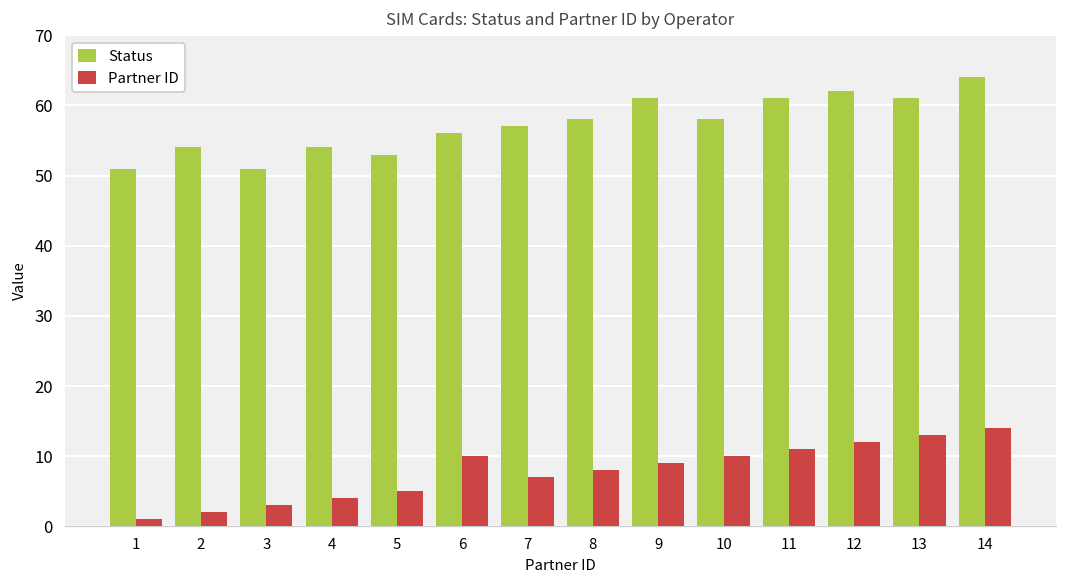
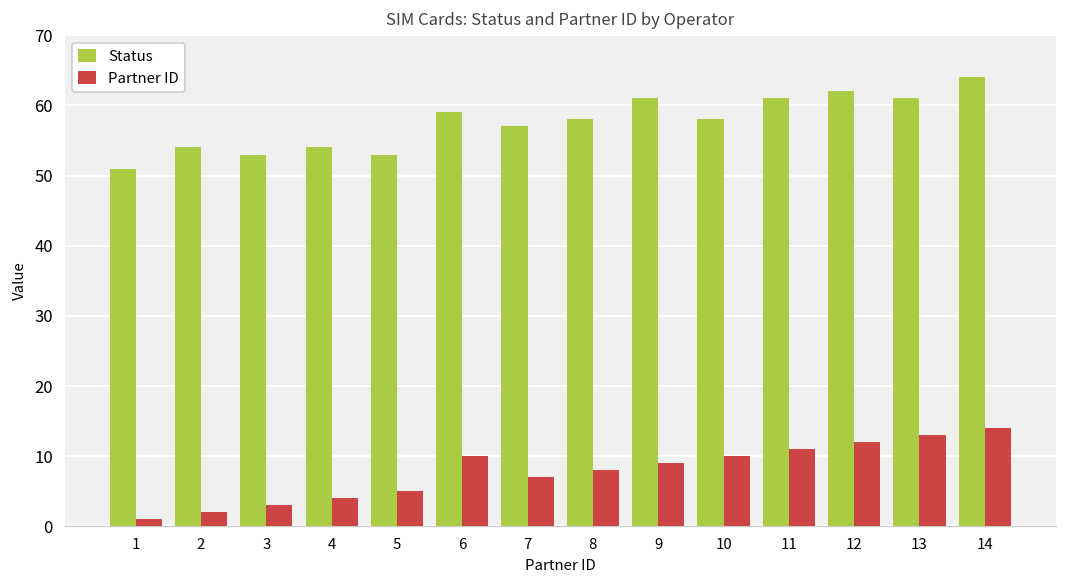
  {
    "Status": {
      "1": 51,
      "2": 54,
-     "3": 51,
+     "3": 53,
      "4": 54,
      "5": 53,
-     "6": 56,
+     "6": 59,
      "7": 57,
      "8": 58,
      "9": 61,
      "10": 58,
      "11": 61,
      "12": 62,
      "13": 61,
      "14": 64
    },
    "Partner ID": {
      "1": 1,
      "2": 2,
      "3": 3,
      "4": 4,
      "5": 5,
      "6": 10,
      "7": 7,
      "8": 8,
      "9": 9,
      "10": 10,
      "11": 11,
      "12": 12,
      "13": 13,
      "14": 14
    }
  }
